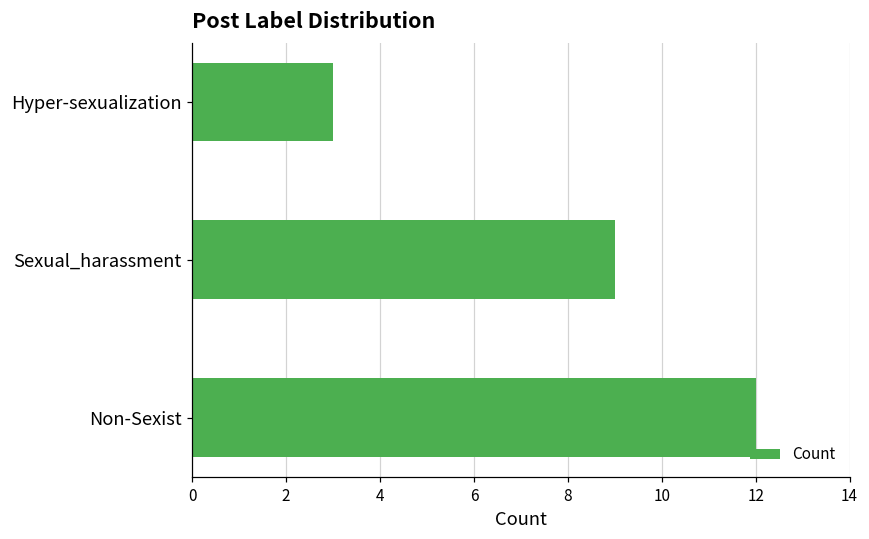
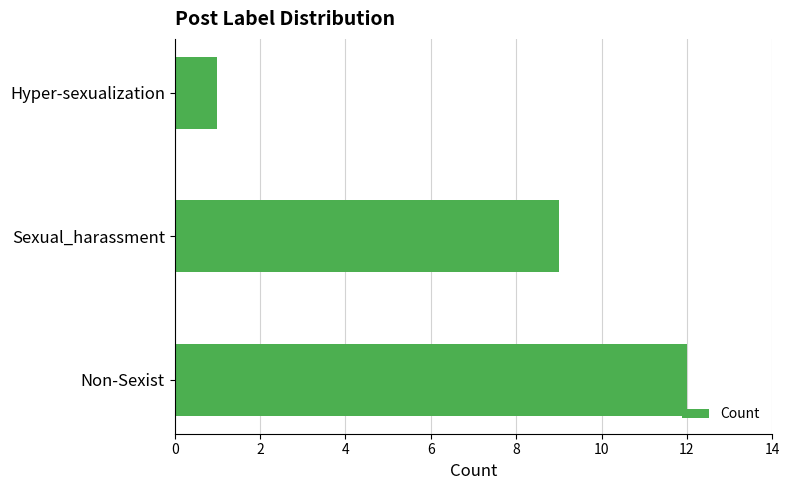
  {
-   "Hyper-sexualization": 3,
+   "Hyper-sexualization": 1,
    "Sexual_harassment": 9,
    "Non-Sexist": 12
  }
